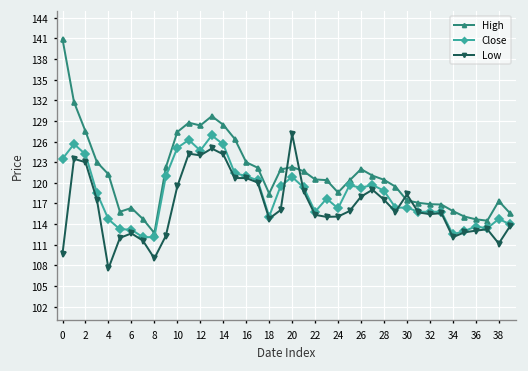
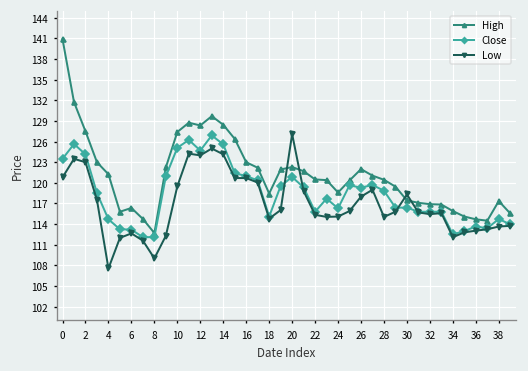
  {
    "Low": {
-     "0": 110,
+     "0": 121,
      "2": 123,
      "4": 108,
      "6": 113,
      "8": 109,
      "10": 120,
      "12": 124,
      "14": 124,
      "20": 127,
      "22": 115,
      "24": 115,
      "26": 118,
-     "28": 118,
+     "28": 115,
      "30": 118,
      "36": 113,
-     "38": 111
+     "38": 114
    }
  }
